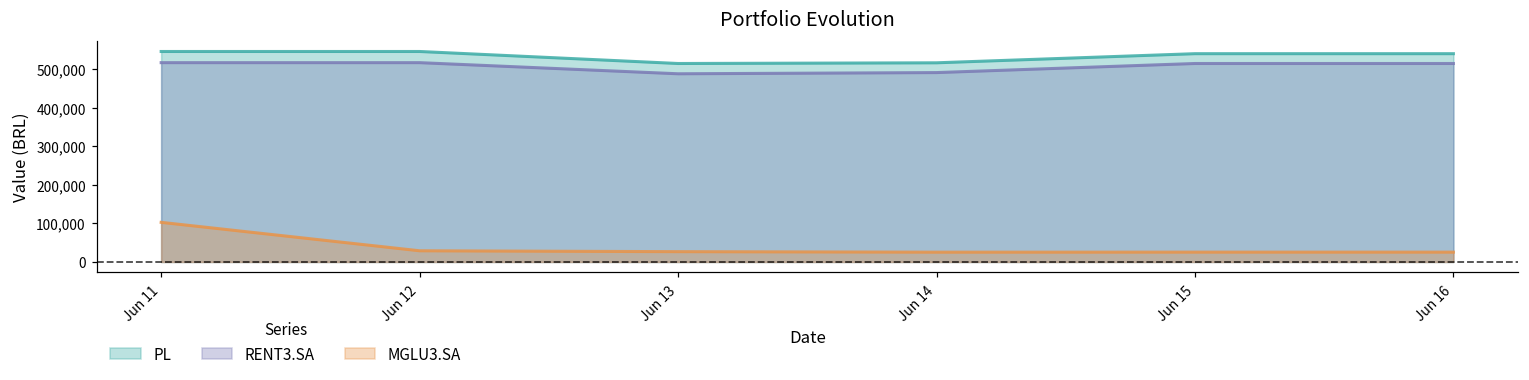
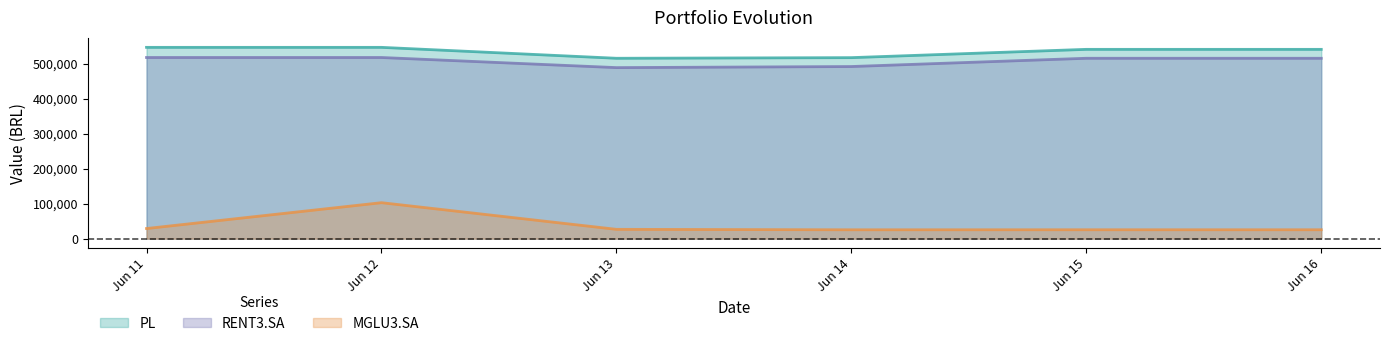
  {
    "MGLU3.SA": {
-     "Jun 11": "100,000",
-     "Jun 12": "30,000",
+     "Jun 11": "30,000",
+     "Jun 12": "100,000",
      "Jun 13": "30,000",
      "Jun 14": "30,000",
      "Jun 15": "30,000",
      "Jun 16": "30,000"
    }
  }
